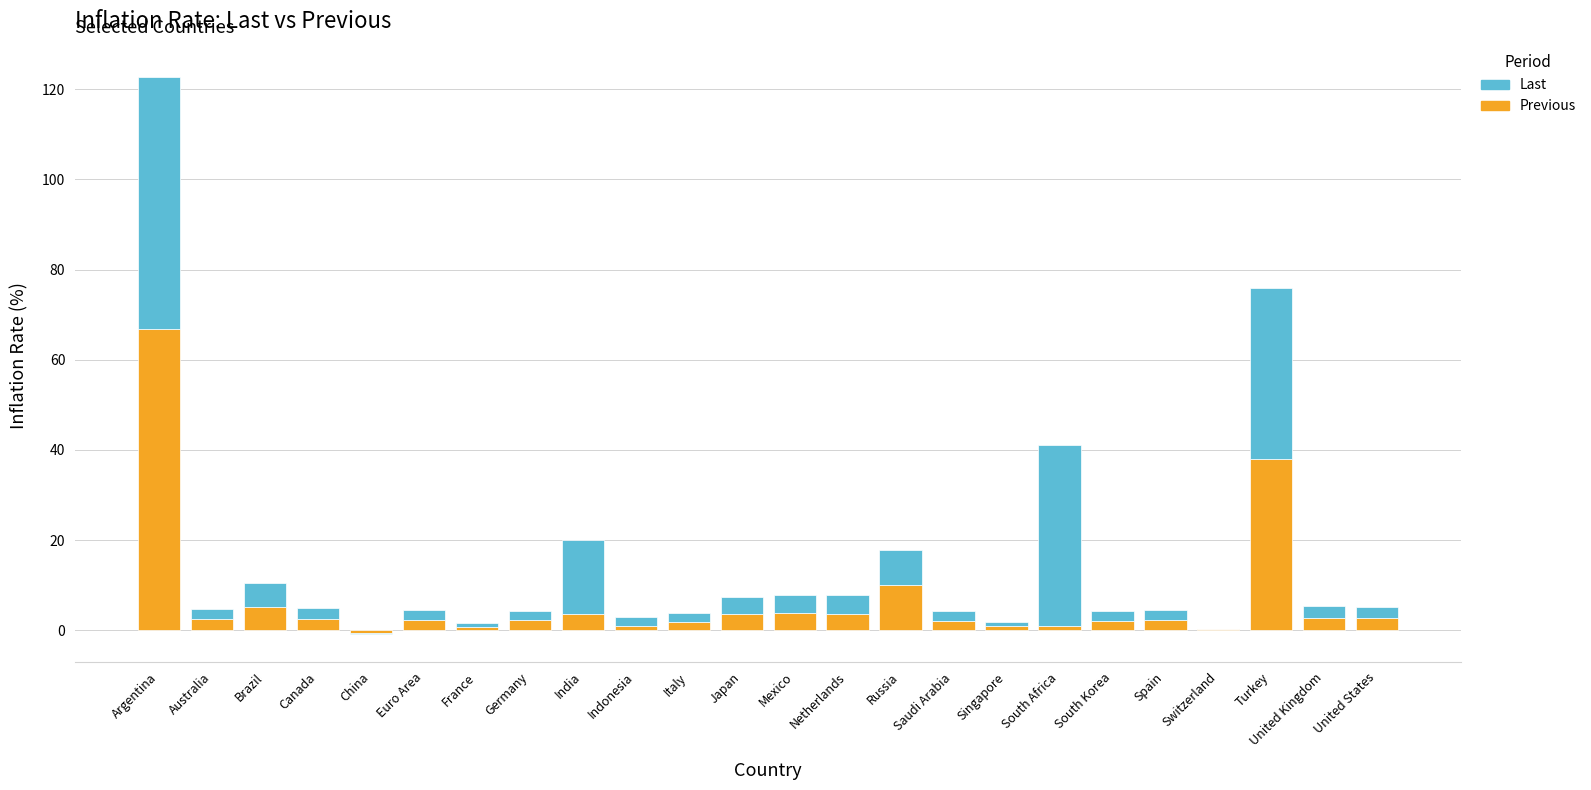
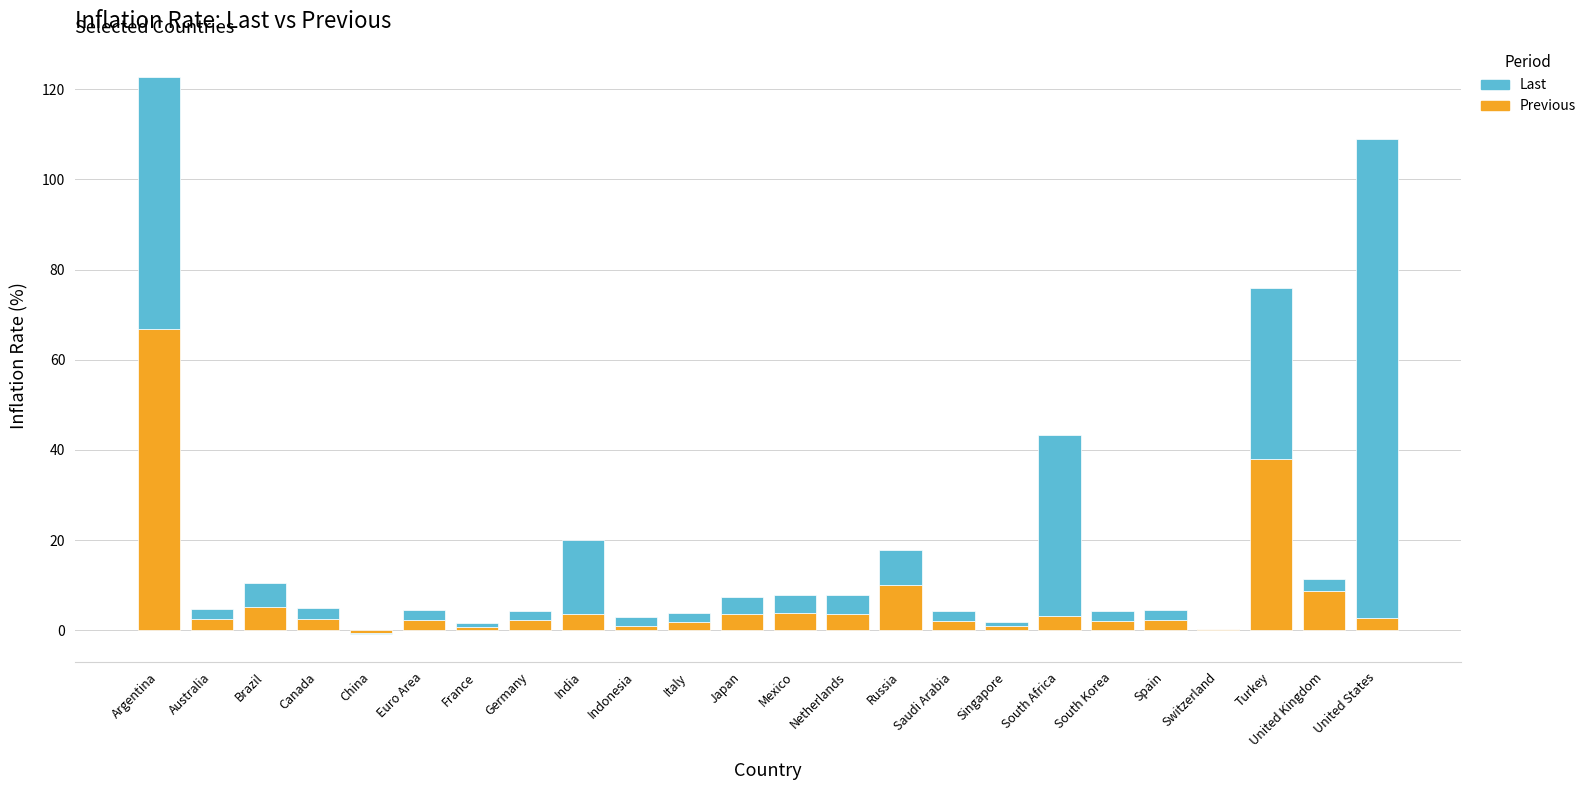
  {
    "Previous": {
      "Argentina": 67,
      "Australia": 2,
      "Brazil": 5,
      "Canada": 3,
      "China": -1,
      "Euro Area": 2,
      "France": 1,
      "Germany": 2,
      "India": 4,
      "Indonesia": 1,
      "Italy": 2,
      "Japan": 4,
      "Mexico": 4,
      "Netherlands": 4,
      "Russia": 10,
      "Saudi Arabia": 2,
      "Singapore": 1,
-     "South Africa": 1,
+     "South Africa": 3,
      "South Korea": 2,
      "Spain": 2,
      "Turkey": 38,
-     "United Kingdom": 3,
+     "United Kingdom": 9,
      "United States": 3
    },
    "Last": {
      "Argentina": 56,
      "Australia": 2,
      "Brazil": 5,
      "Canada": 2,
      "Euro Area": 2,
      "France": 1,
      "Germany": 2,
      "India": 16,
      "Indonesia": 2,
      "Italy": 2,
      "Japan": 4,
      "Mexico": 4,
      "Netherlands": 4,
      "Russia": 8,
      "Saudi Arabia": 2,
      "Singapore": 1,
      "South Africa": 40,
      "South Korea": 2,
      "Spain": 2,
      "Switzerland": 0,
      "Turkey": 38,
      "United Kingdom": 3,
-     "United States": 2
+     "United States": 106
    }
  }
